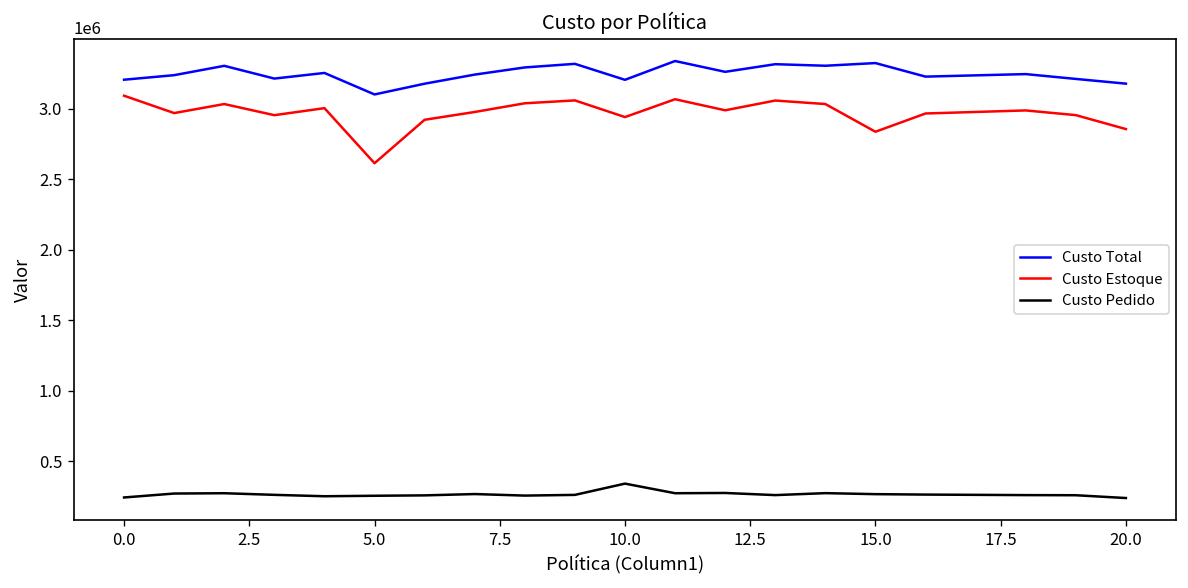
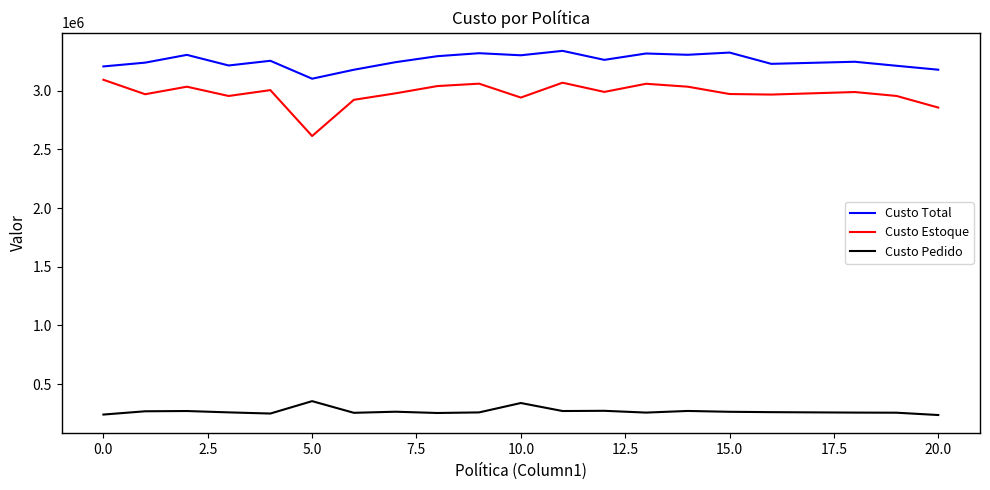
  {
    "Custo Total": {
      "0.0": 3210000,
      "5.0": 3100000,
-     "10.0": 3210000,
+     "10.0": 3300000,
      "15.0": 3320000,
      "20.0": 3180000
    },
    "Custo Estoque": {
      "0.0": 3090000,
      "5.0": 2610000,
      "10.0": 2940000,
-     "15.0": 2840000,
+     "15.0": 2970000,
      "20.0": 2860000
    },
    "Custo Pedido": {
      "0.0": 240000,
-     "5.0": 250000,
+     "5.0": 360000,
      "10.0": 340000,
      "15.0": 260000,
      "20.0": 240000
    }
  }
